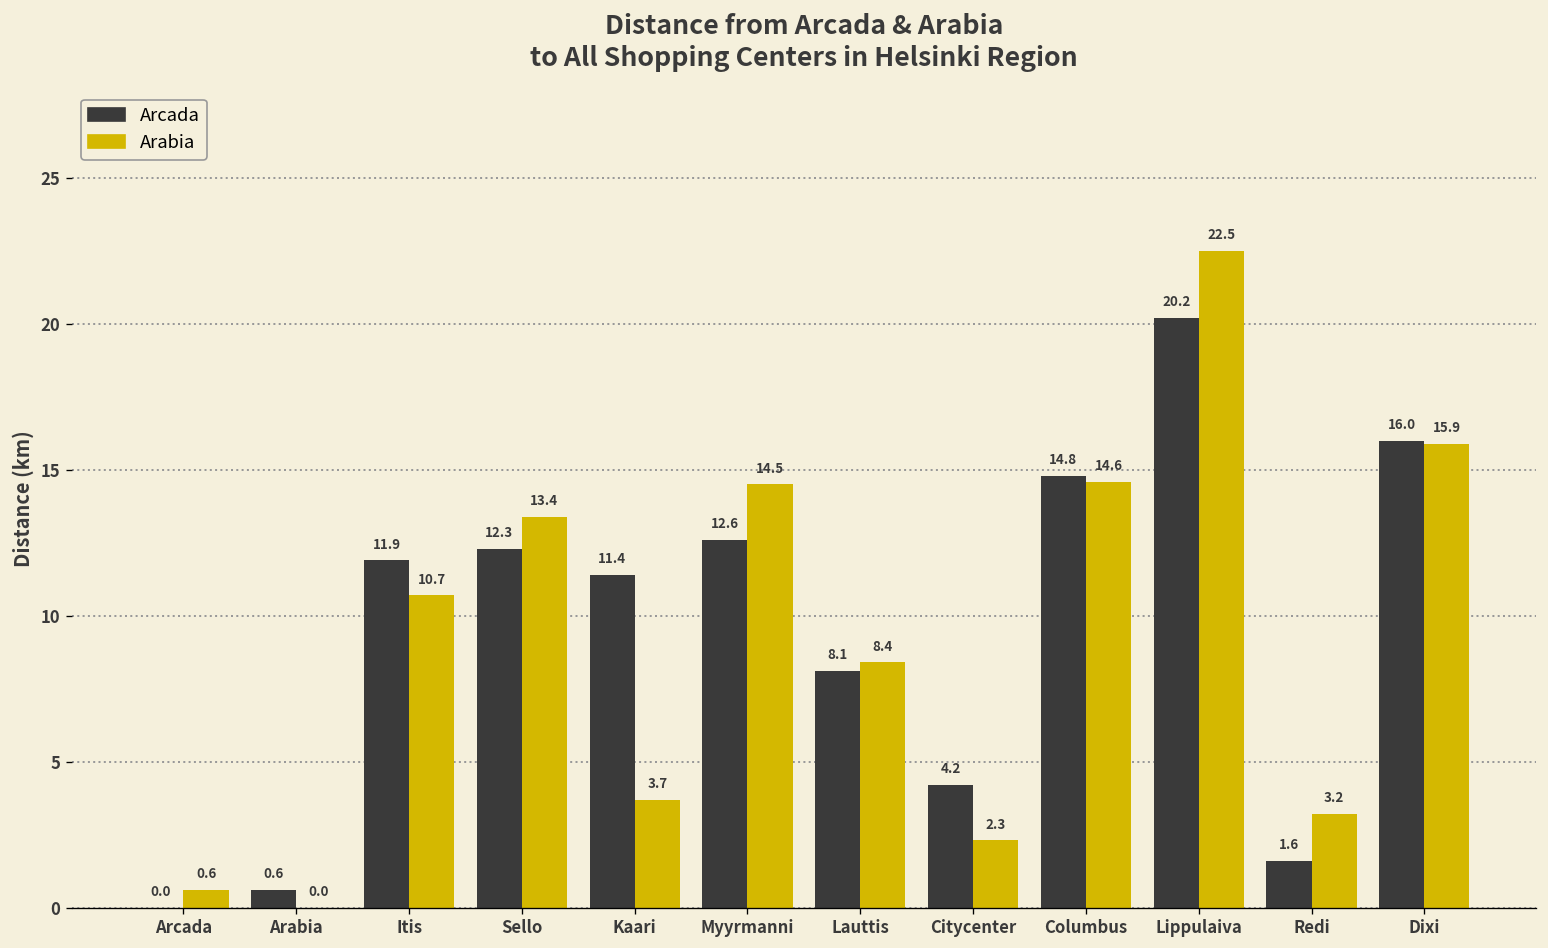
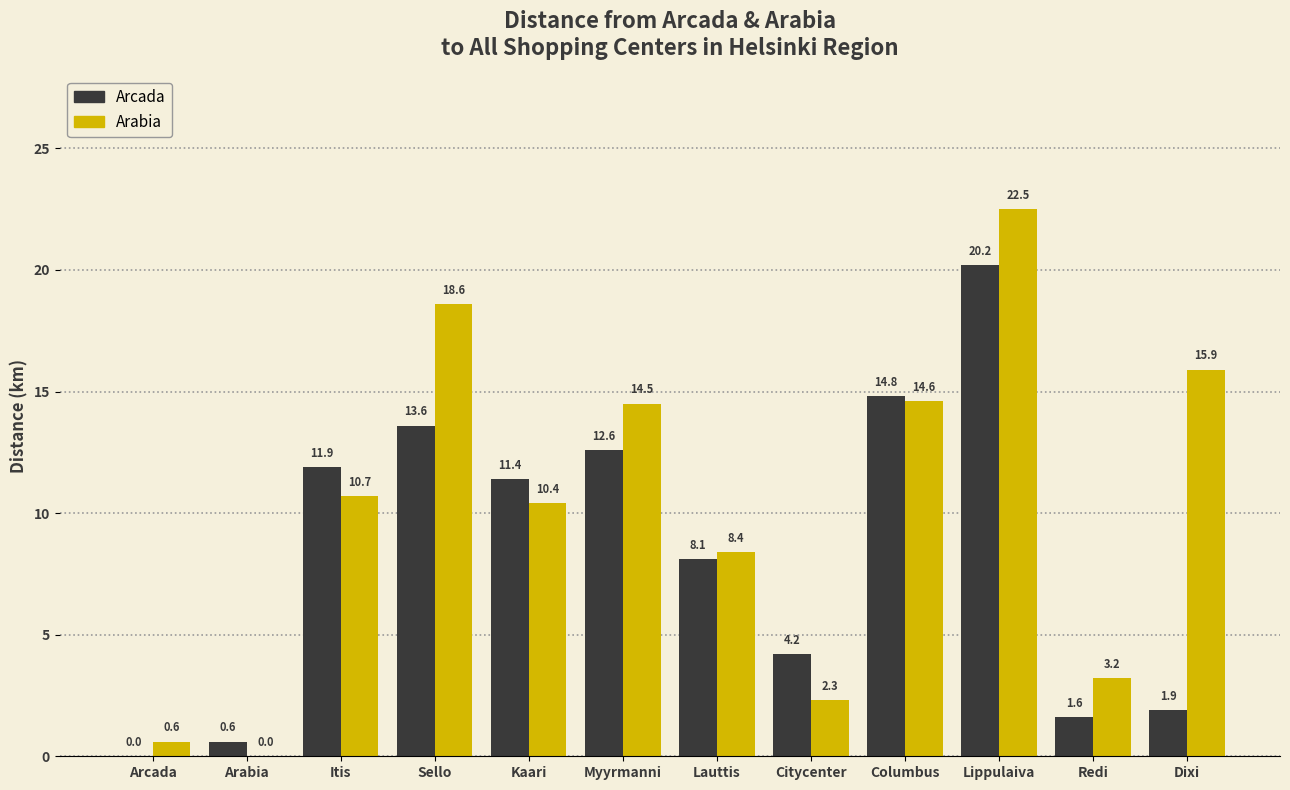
  {
    "Arcada": {
      "Arcada": 0.0,
      "Arabia": 0.6,
      "Itis": 11.9,
-     "Sello": 12.3,
+     "Sello": 13.6,
      "Kaari": 11.4,
      "Myyrmanni": 12.6,
      "Lauttis": 8.1,
      "Citycenter": 4.2,
      "Columbus": 14.8,
      "Lippulaiva": 20.2,
      "Redi": 1.6,
-     "Dixi": 16.0
+     "Dixi": 1.9
    },
    "Arabia": {
      "Arcada": 0.6,
      "Arabia": 0.0,
      "Itis": 10.7,
-     "Sello": 13.4,
-     "Kaari": 3.7,
+     "Sello": 18.6,
+     "Kaari": 10.4,
      "Myyrmanni": 14.5,
      "Lauttis": 8.4,
      "Citycenter": 2.3,
      "Columbus": 14.6,
      "Lippulaiva": 22.5,
      "Redi": 3.2,
      "Dixi": 15.9
    }
  }
